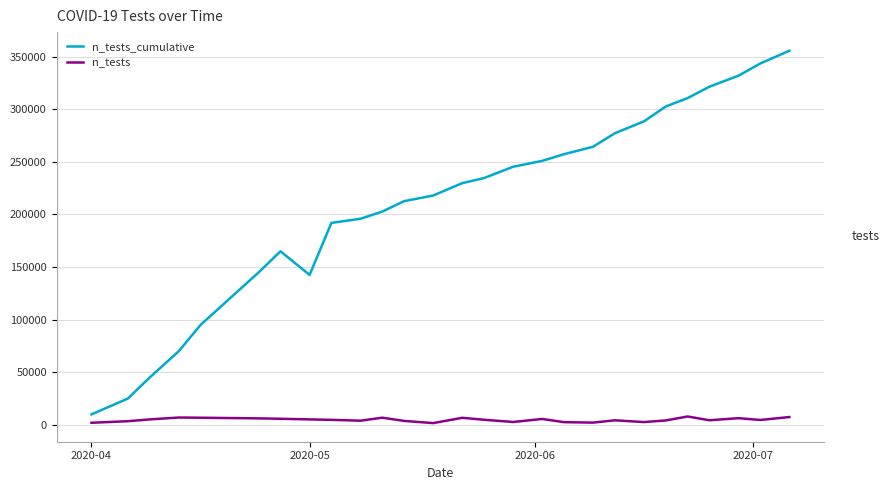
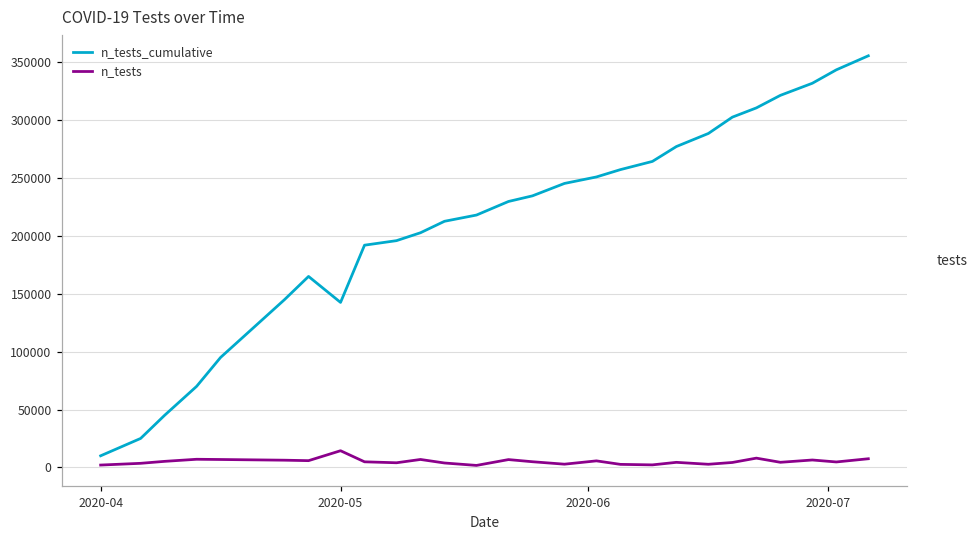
  {
    "n_tests_cumulative": {
      "2020-04": 10000,
      "2020-05": 143000
    },
    "n_tests": {
      "2020-04": 2000,
-     "2020-05": 5000
+     "2020-05": 14000
    }
  }
